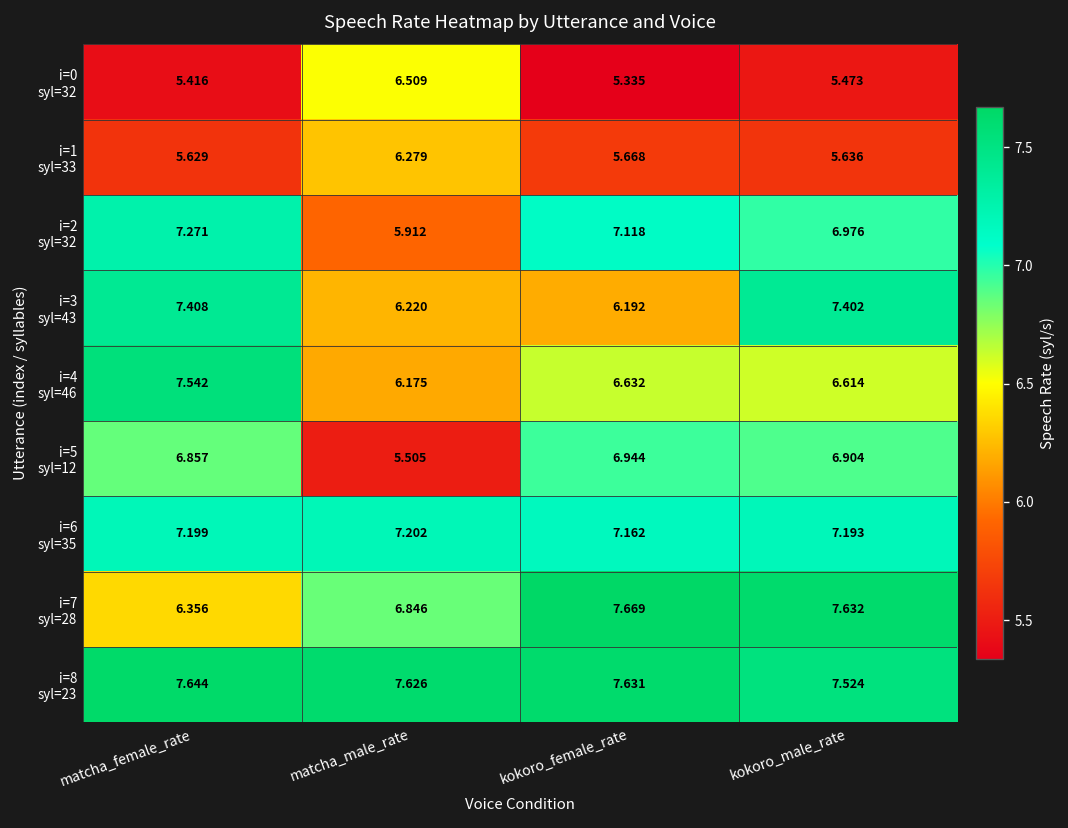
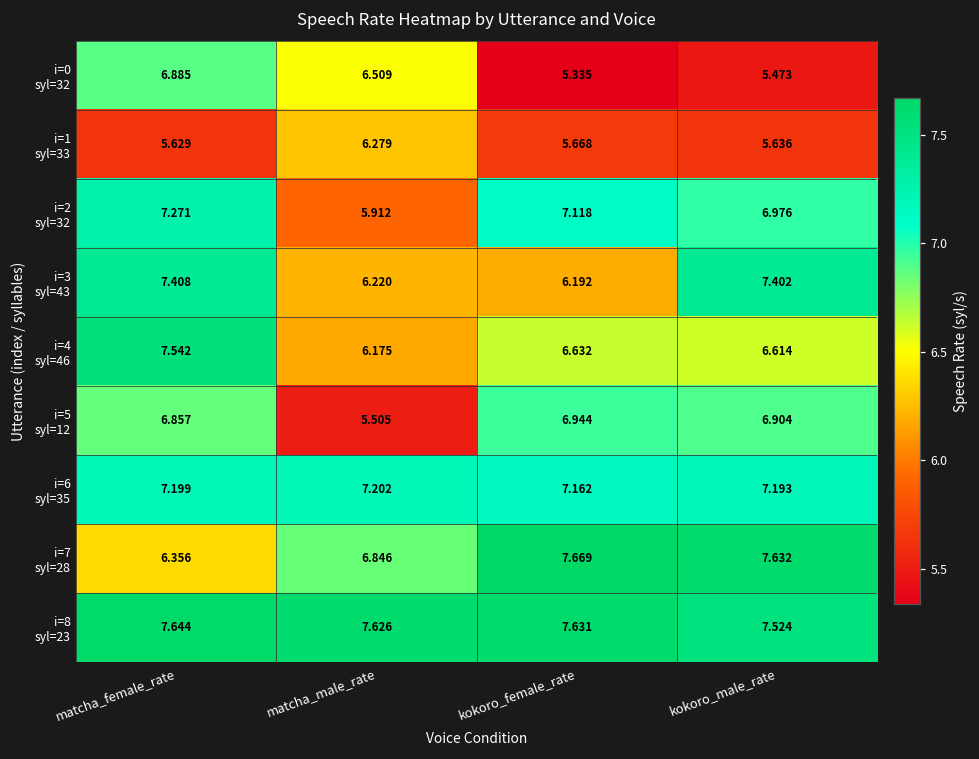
  {
    "i=0 syl=32": {
-     "matcha_female_rate": 5.416,
+     "matcha_female_rate": 6.885,
      "matcha_male_rate": 6.509,
      "kokoro_female_rate": 5.335,
      "kokoro_male_rate": 5.473
    },
    "i=1 syl=33": {
      "matcha_female_rate": 5.629,
      "matcha_male_rate": 6.279,
      "kokoro_female_rate": 5.668,
      "kokoro_male_rate": 5.636
    },
    "i=2 syl=32": {
      "matcha_female_rate": 7.271,
      "matcha_male_rate": 5.912,
      "kokoro_female_rate": 7.118,
      "kokoro_male_rate": 6.976
    },
    "i=3 syl=43": {
      "matcha_female_rate": 7.408,
      "matcha_male_rate": 6.220,
      "kokoro_female_rate": 6.192,
      "kokoro_male_rate": 7.402
    },
    "i=4 syl=46": {
      "matcha_female_rate": 7.542,
      "matcha_male_rate": 6.175,
      "kokoro_female_rate": 6.632,
      "kokoro_male_rate": 6.614
    },
    "i=5 syl=12": {
      "matcha_female_rate": 6.857,
      "matcha_male_rate": 5.505,
      "kokoro_female_rate": 6.944,
      "kokoro_male_rate": 6.904
    },
    "i=6 syl=35": {
      "matcha_female_rate": 7.199,
      "matcha_male_rate": 7.202,
      "kokoro_female_rate": 7.162,
      "kokoro_male_rate": 7.193
    },
    "i=7 syl=28": {
      "matcha_female_rate": 6.356,
      "matcha_male_rate": 6.846,
      "kokoro_female_rate": 7.669,
      "kokoro_male_rate": 7.632
    },
    "i=8 syl=23": {
      "matcha_female_rate": 7.644,
      "matcha_male_rate": 7.626,
      "kokoro_female_rate": 7.631,
      "kokoro_male_rate": 7.524
    }
  }
